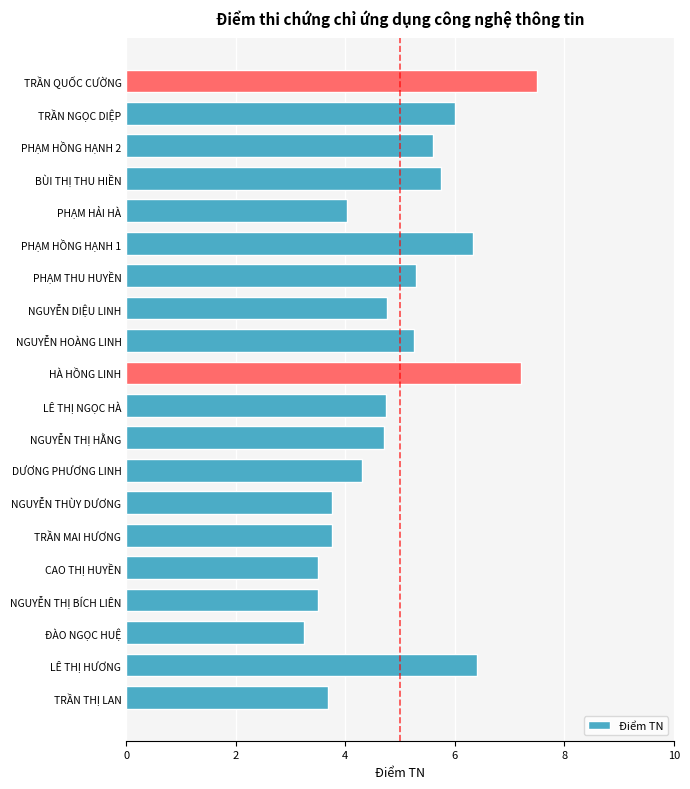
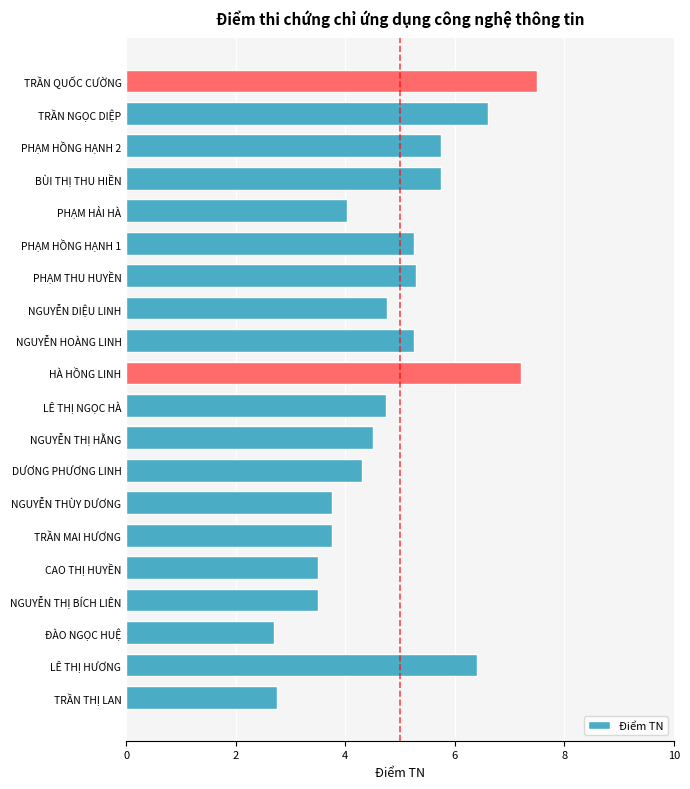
  {
    "TRẦN QUỐC CƯỜNG": 7.5,
-   "TRẦN NGỌC DIỆP": 6.0,
-   "PHẠM HỒNG HẠNH 2": 5.6,
+   "TRẦN NGỌC DIỆP": 6.6,
+   "PHẠM HỒNG HẠNH 2": 5.8,
    "BÙI THỊ THU HIỀN": 5.8,
    "PHẠM HẢI HÀ": 4.0,
-   "PHẠM HỒNG HẠNH 1": 6.3,
+   "PHẠM HỒNG HẠNH 1": 5.3,
    "PHẠM THU HUYỀN": 5.3,
    "NGUYỄN DIỆU LINH": 4.8,
    "NGUYỄN HOÀNG LINH": 5.3,
    "HÀ HỒNG LINH": 7.2,
    "LÊ THỊ NGỌC HÀ": 4.8,
-   "NGUYỄN THỊ HẰNG": 4.7,
+   "NGUYỄN THỊ HẰNG": 4.5,
    "DƯƠNG PHƯƠNG LINH": 4.3,
    "NGUYỄN THÙY DƯƠNG": 3.8,
    "TRẦN MAI HƯƠNG": 3.8,
    "CAO THỊ HUYỀN": 3.5,
    "NGUYỄN THỊ BÍCH LIÊN": 3.5,
-   "ĐÀO NGỌC HUỆ": 3.3,
+   "ĐÀO NGỌC HUỆ": 2.7,
    "LÊ THỊ HƯƠNG": 6.4,
-   "TRẦN THỊ LAN": 3.7
+   "TRẦN THỊ LAN": 2.8
  }
